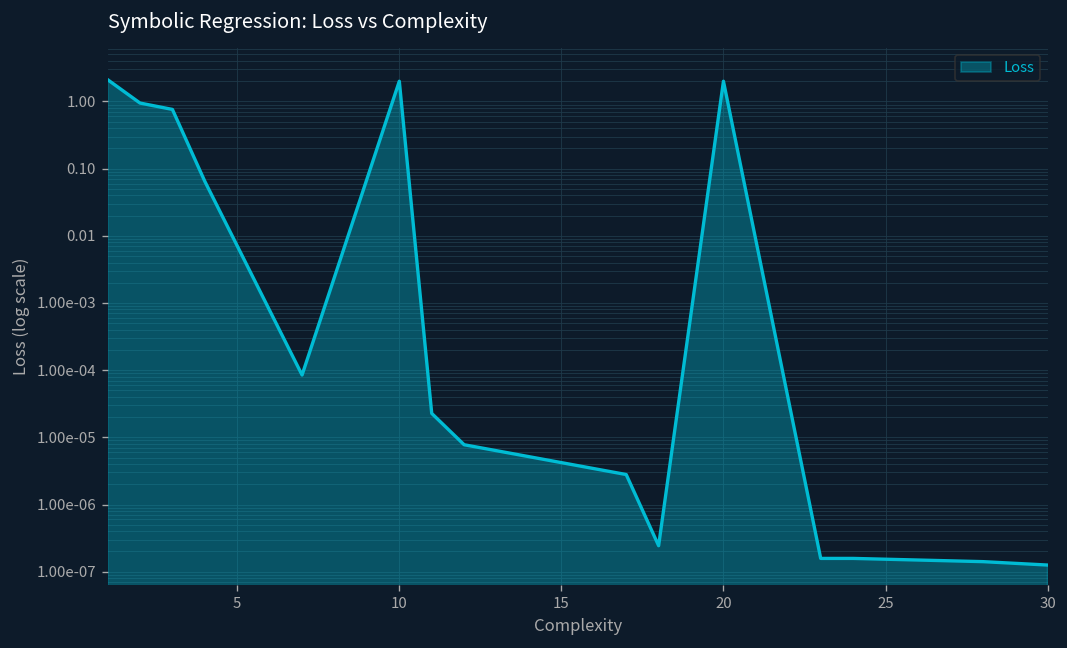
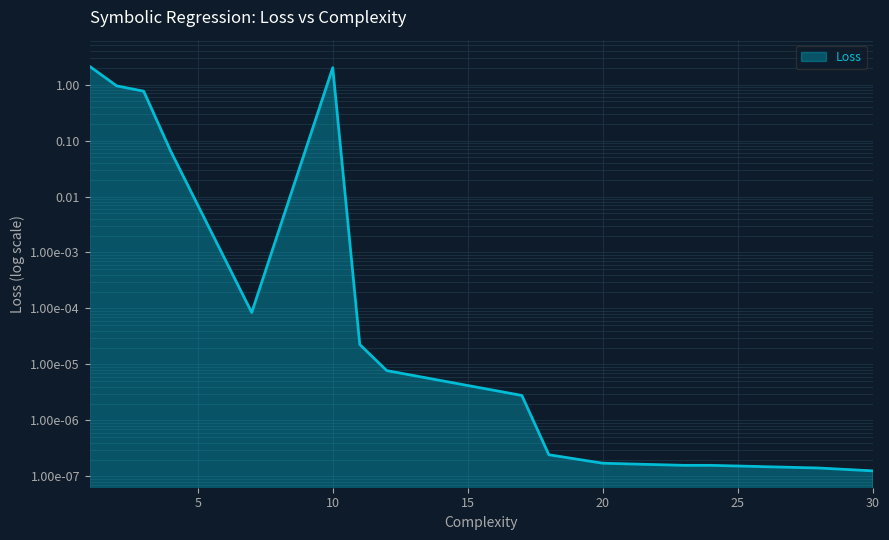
  {
    "10": 2,
-   "20": 2,
+   "20": 0,
    "30": 0.00000013
  }
